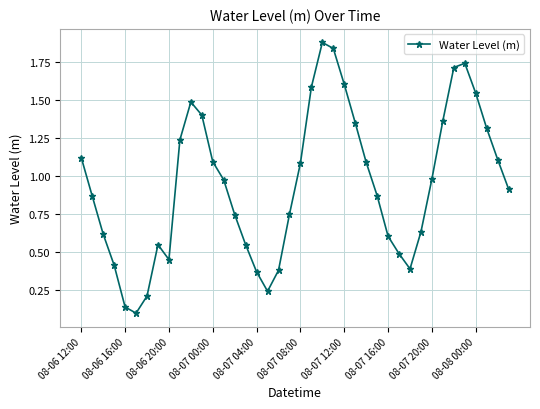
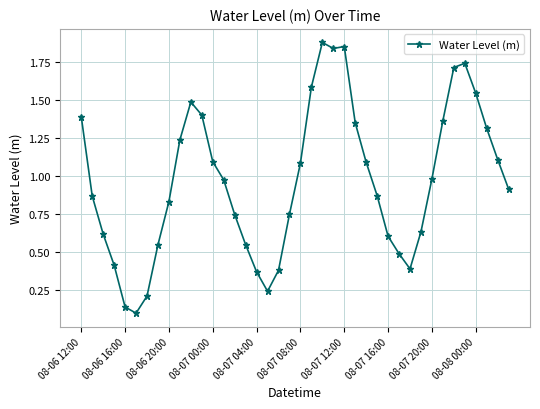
  {
-   "08-06 12:00": 1.12,
+   "08-06 12:00": 1.39,
    "08-06 16:00": 0.14,
-   "08-06 20:00": 0.45,
+   "08-06 20:00": 0.83,
    "08-07 00:00": 1.09,
    "08-07 04:00": 0.37,
    "08-07 08:00": 1.08,
-   "08-07 12:00": 1.60,
+   "08-07 12:00": 1.85,
    "08-07 16:00": 0.60,
    "08-07 20:00": 0.98,
    "08-08 00:00": 1.54
  }
